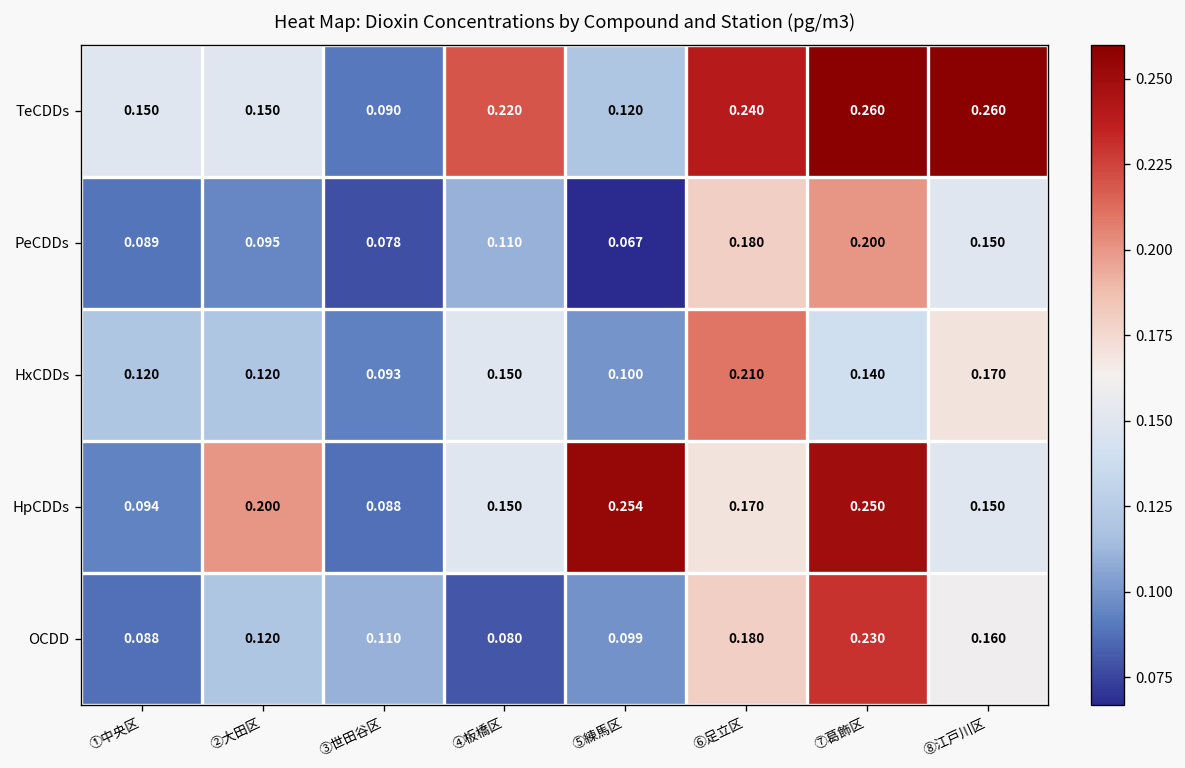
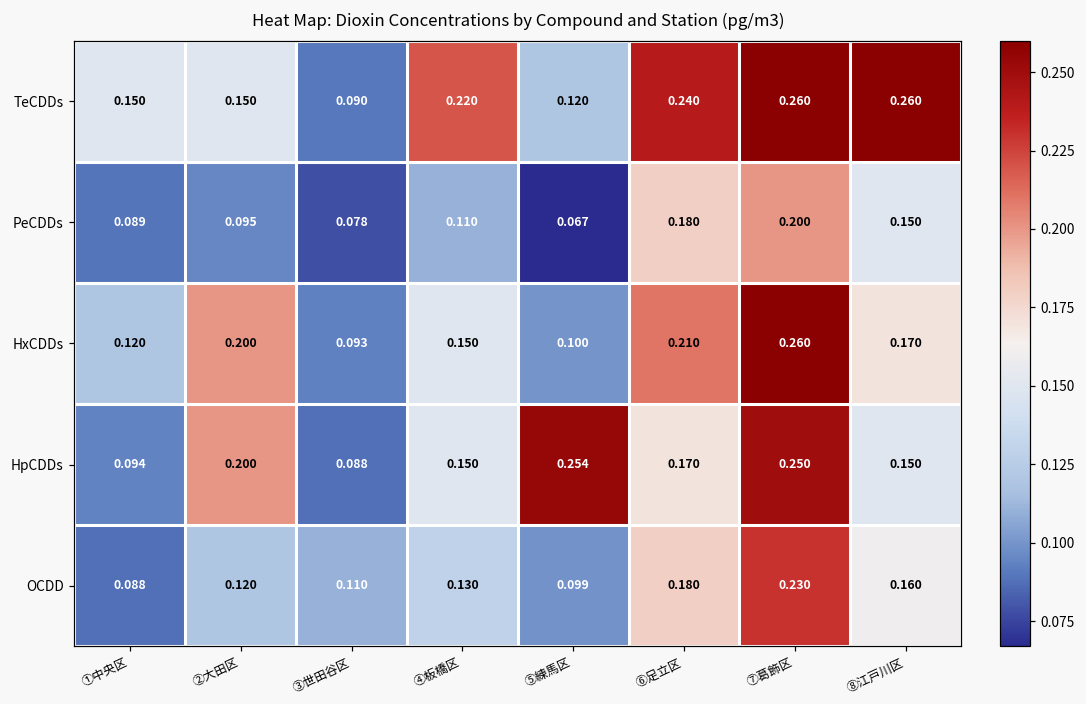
  {
    "TeCDDs": {
      "①中央区": 0.150,
      "②大田区": 0.150,
      "③世田谷区": 0.090,
      "④板橋区": 0.220,
      "⑤練馬区": 0.120,
      "⑥足立区": 0.240,
      "⑦葛飾区": 0.260,
      "⑧江戸川区": 0.260
    },
    "PeCDDs": {
      "①中央区": 0.089,
      "②大田区": 0.095,
      "③世田谷区": 0.078,
      "④板橋区": 0.110,
      "⑤練馬区": 0.067,
      "⑥足立区": 0.180,
      "⑦葛飾区": 0.200,
      "⑧江戸川区": 0.150
    },
    "HxCDDs": {
      "①中央区": 0.120,
-     "②大田区": 0.120,
+     "②大田区": 0.200,
      "③世田谷区": 0.093,
      "④板橋区": 0.150,
      "⑤練馬区": 0.100,
      "⑥足立区": 0.210,
-     "⑦葛飾区": 0.140,
+     "⑦葛飾区": 0.260,
      "⑧江戸川区": 0.170
    },
    "HpCDDs": {
      "①中央区": 0.094,
      "②大田区": 0.200,
      "③世田谷区": 0.088,
      "④板橋区": 0.150,
      "⑤練馬区": 0.254,
      "⑥足立区": 0.170,
      "⑦葛飾区": 0.250,
      "⑧江戸川区": 0.150
    },
    "OCDD": {
      "①中央区": 0.088,
      "②大田区": 0.120,
      "③世田谷区": 0.110,
-     "④板橋区": 0.080,
+     "④板橋区": 0.130,
      "⑤練馬区": 0.099,
      "⑥足立区": 0.180,
      "⑦葛飾区": 0.230,
      "⑧江戸川区": 0.160
    }
  }
